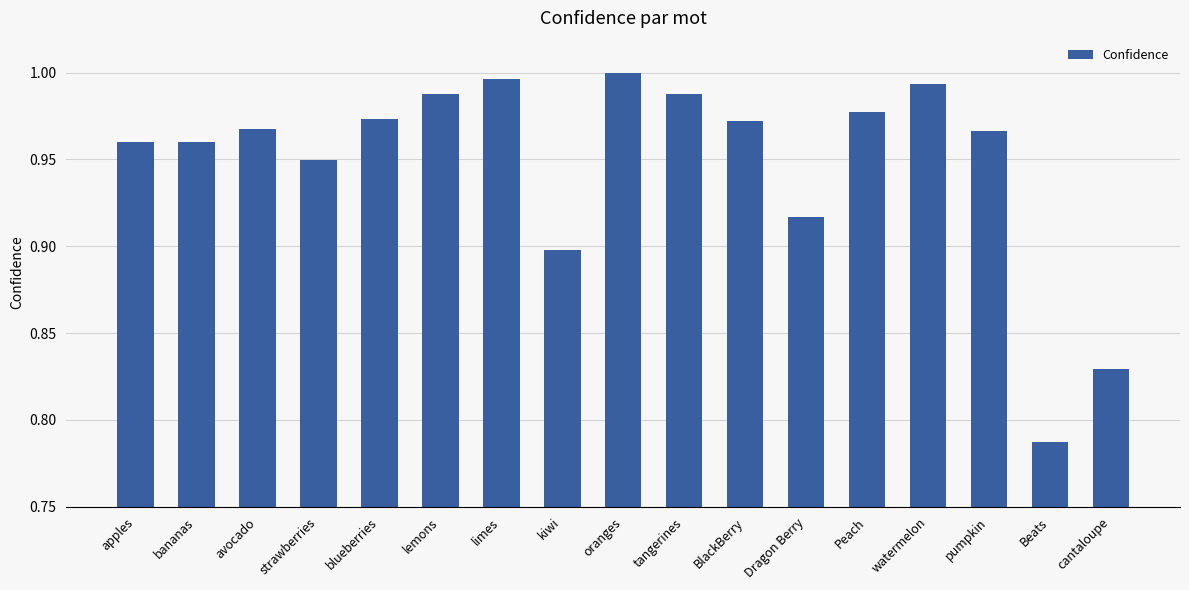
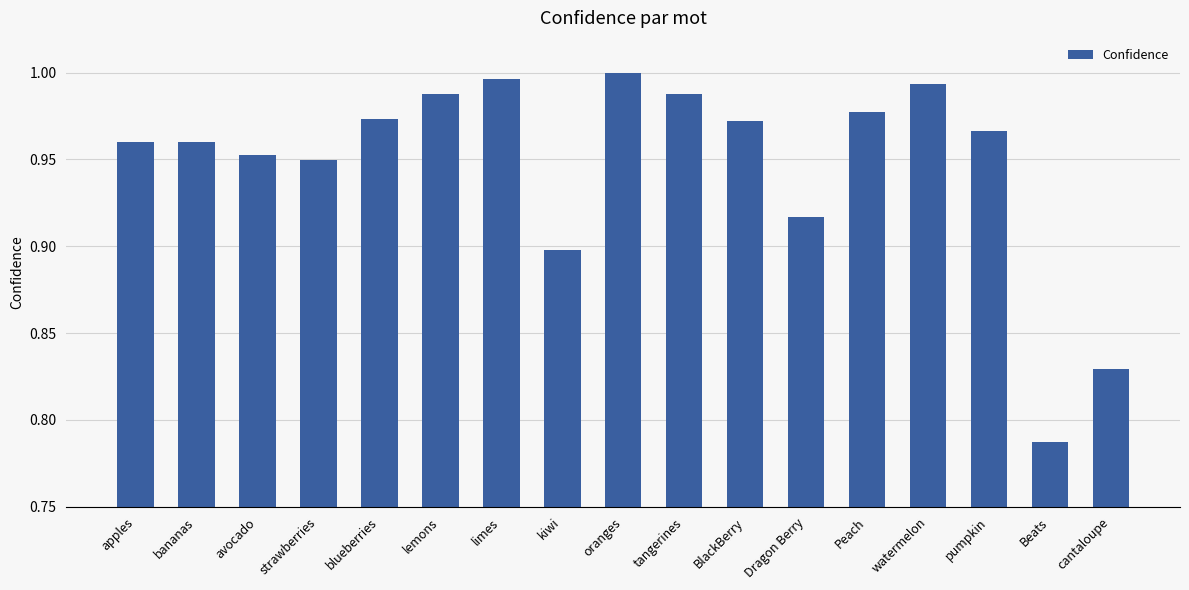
  {
    "apples": 0.960,
    "bananas": 0.960,
-   "avocado": 0.967,
+   "avocado": 0.953,
    "strawberries": 0.950,
    "blueberries": 0.974,
    "lemons": 0.988,
    "limes": 0.996,
    "kiwi": 0.898,
    "oranges": 1.000,
    "tangerines": 0.988,
    "BlackBerry": 0.972,
    "Dragon Berry": 0.917,
    "Peach": 0.977,
    "watermelon": 0.993,
    "pumpkin": 0.966,
    "Beats": 0.787,
    "cantaloupe": 0.830
  }
